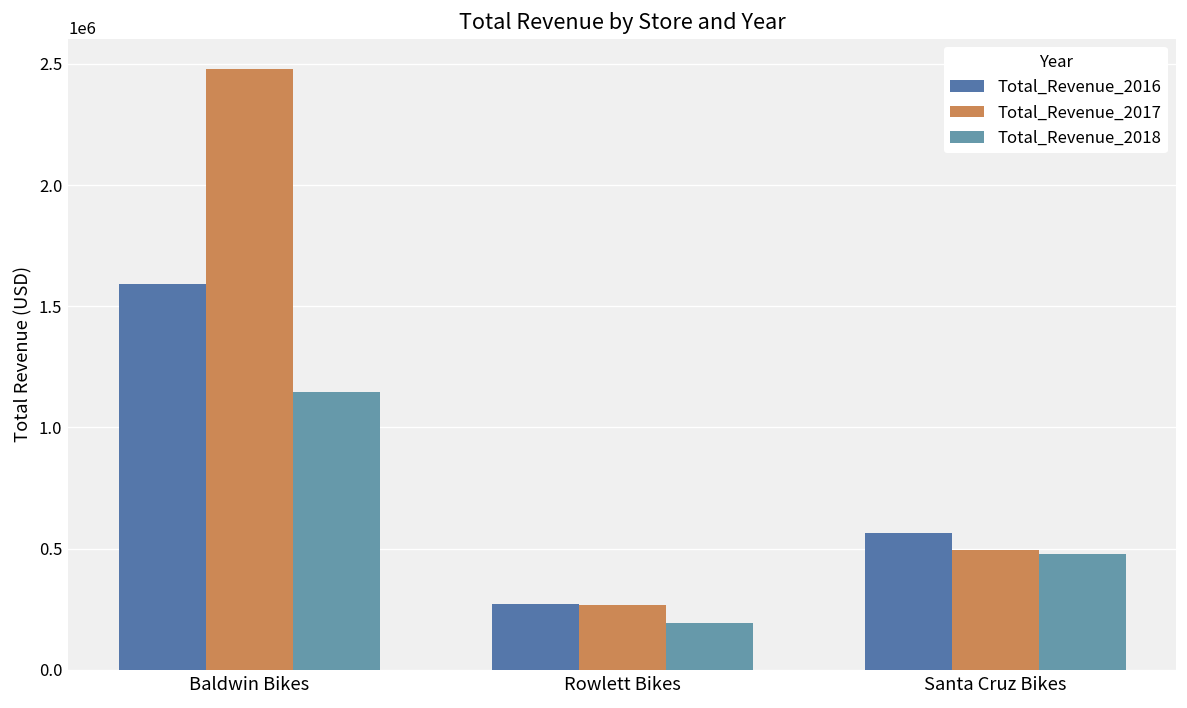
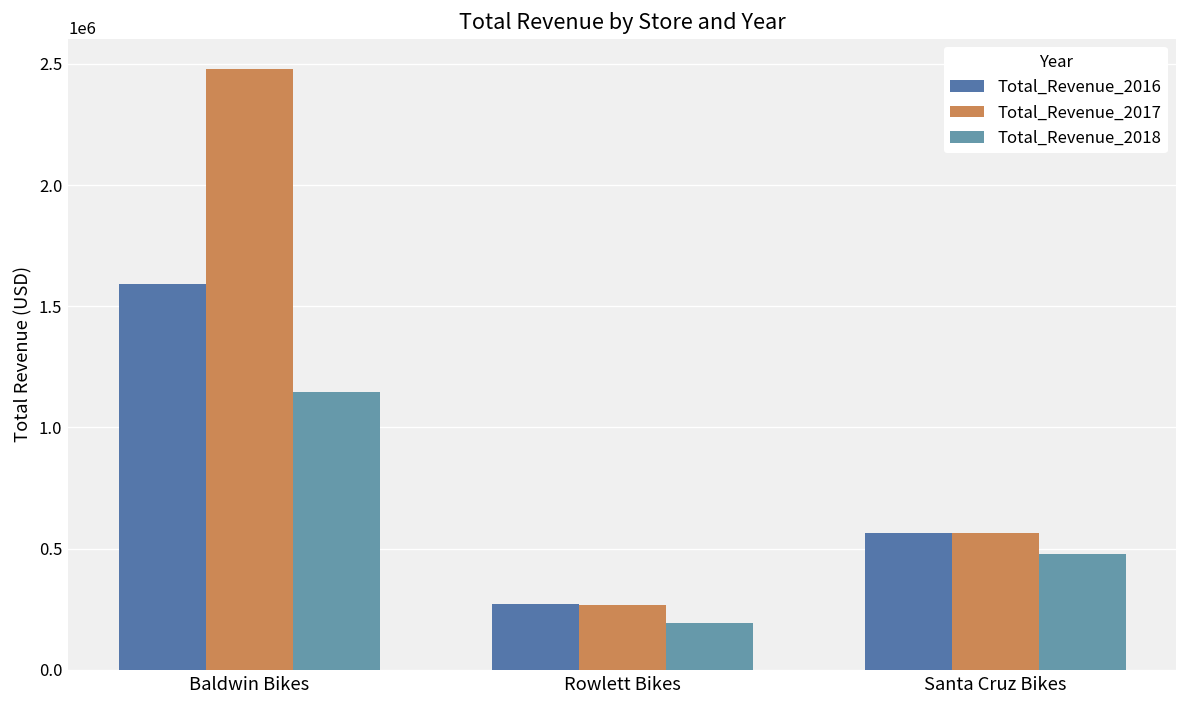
  {
    "Total_Revenue_2017": {
      "Baldwin Bikes": 2480000,
      "Rowlett Bikes": 270000,
-     "Santa Cruz Bikes": 490000
+     "Santa Cruz Bikes": 560000
    }
  }
